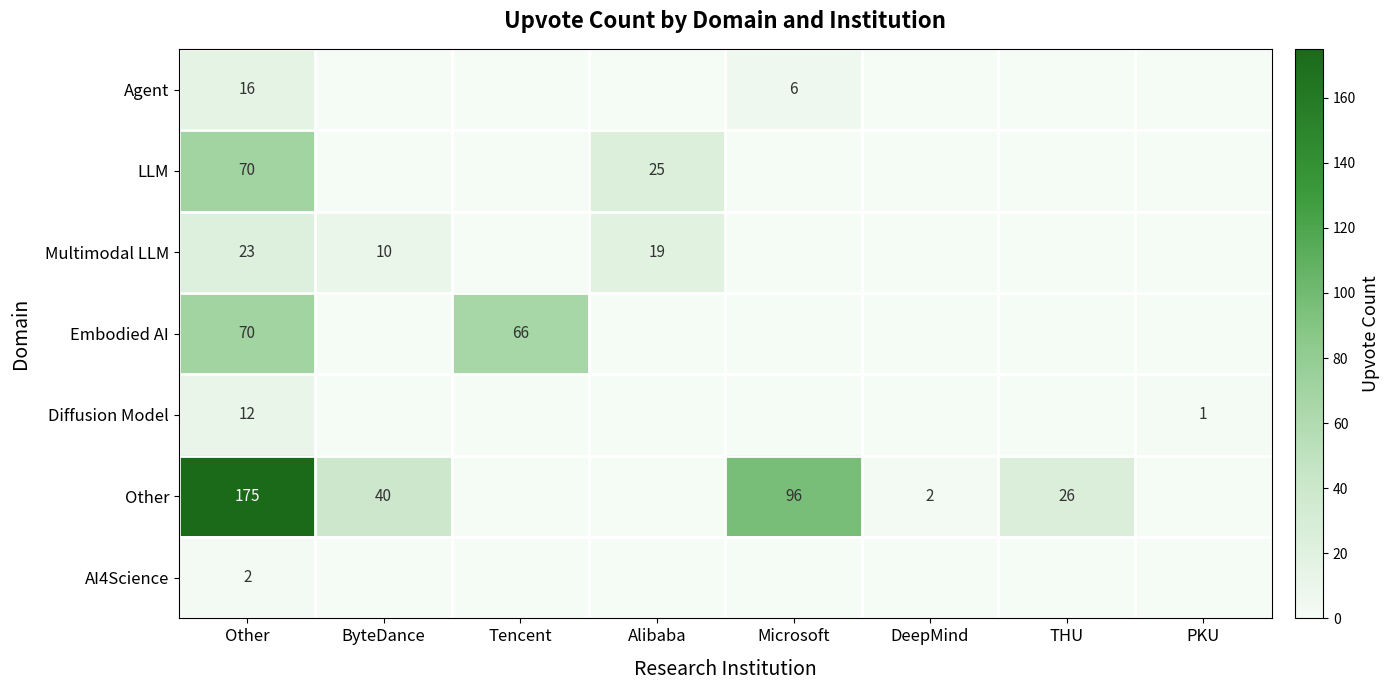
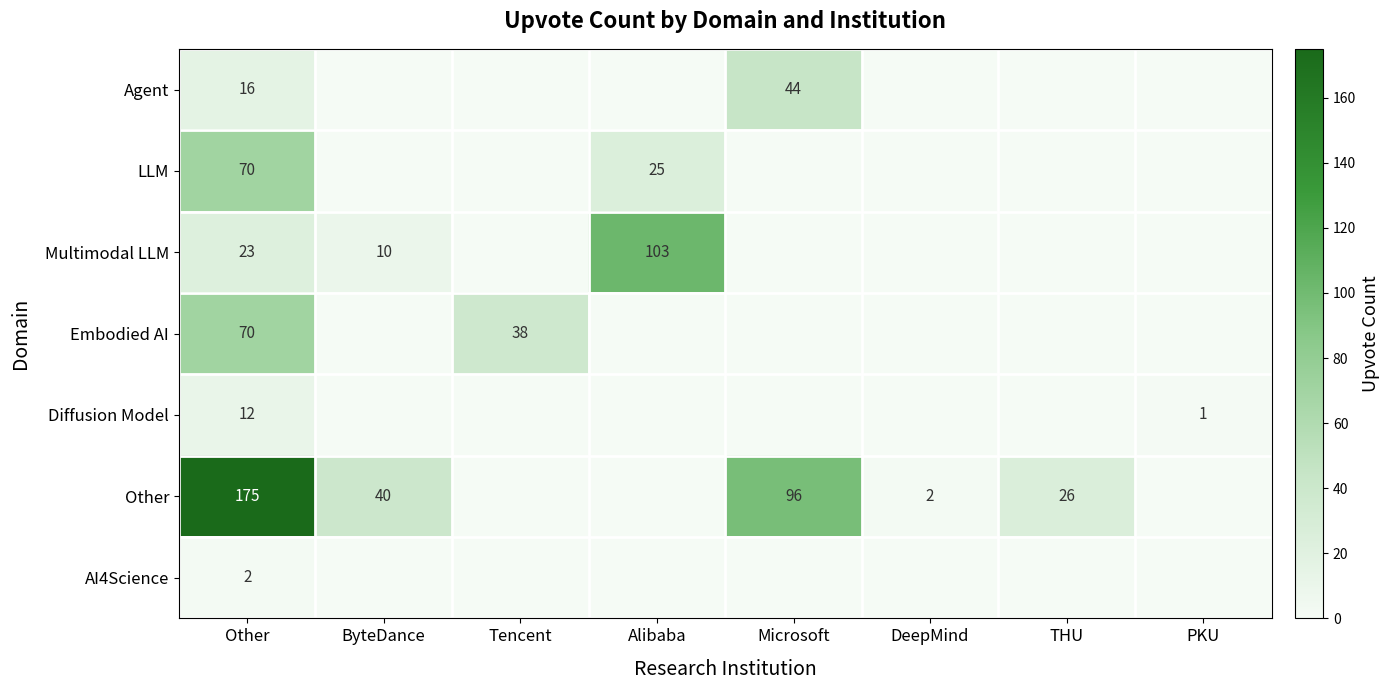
  {
    "Agent": {
      "Other": 16,
-     "Microsoft": 6
+     "Microsoft": 44
    },
    "LLM": {
      "Other": 70,
      "Alibaba": 25
    },
    "Multimodal LLM": {
      "Other": 23,
      "ByteDance": 10,
-     "Alibaba": 19
+     "Alibaba": 103
    },
    "Embodied AI": {
      "Other": 70,
-     "Tencent": 66
+     "Tencent": 38
    },
    "Diffusion Model": {
      "Other": 12,
      "PKU": 1
    },
    "Other": {
      "Other": 175,
      "ByteDance": 40,
      "Microsoft": 96,
      "DeepMind": 2,
      "THU": 26
    },
    "AI4Science": {
      "Other": 2
    }
  }
